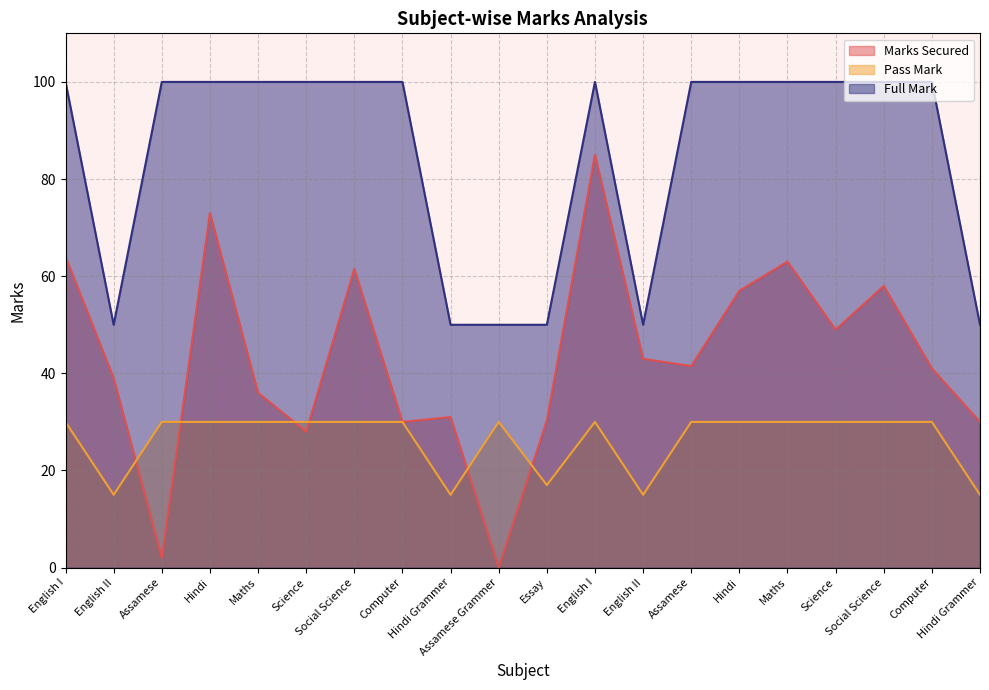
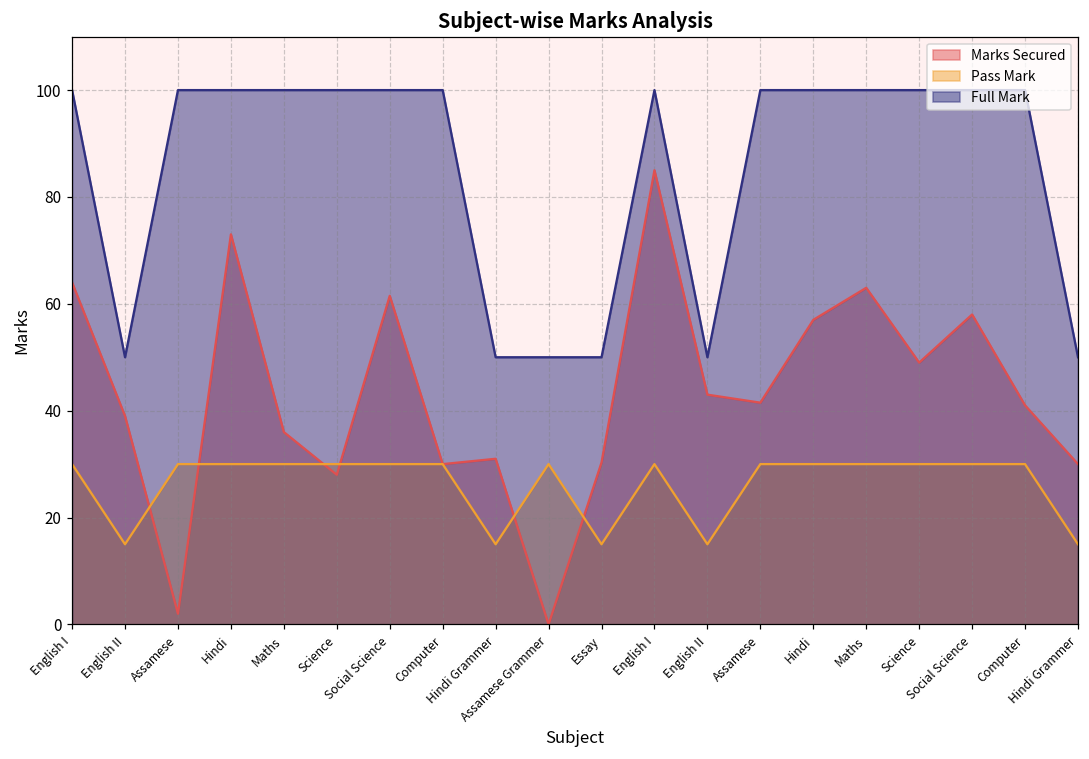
  {
    "Marks Secured": {
      "Assamese Grammer": 0,
      "Essay": 30
    },
    "Pass Mark": {
      "Assamese Grammer": 30,
-     "Essay": 17
+     "Essay": 15
    },
    "Full Mark": {
      "Assamese Grammer": 50,
      "Essay": 50
    }
  }
